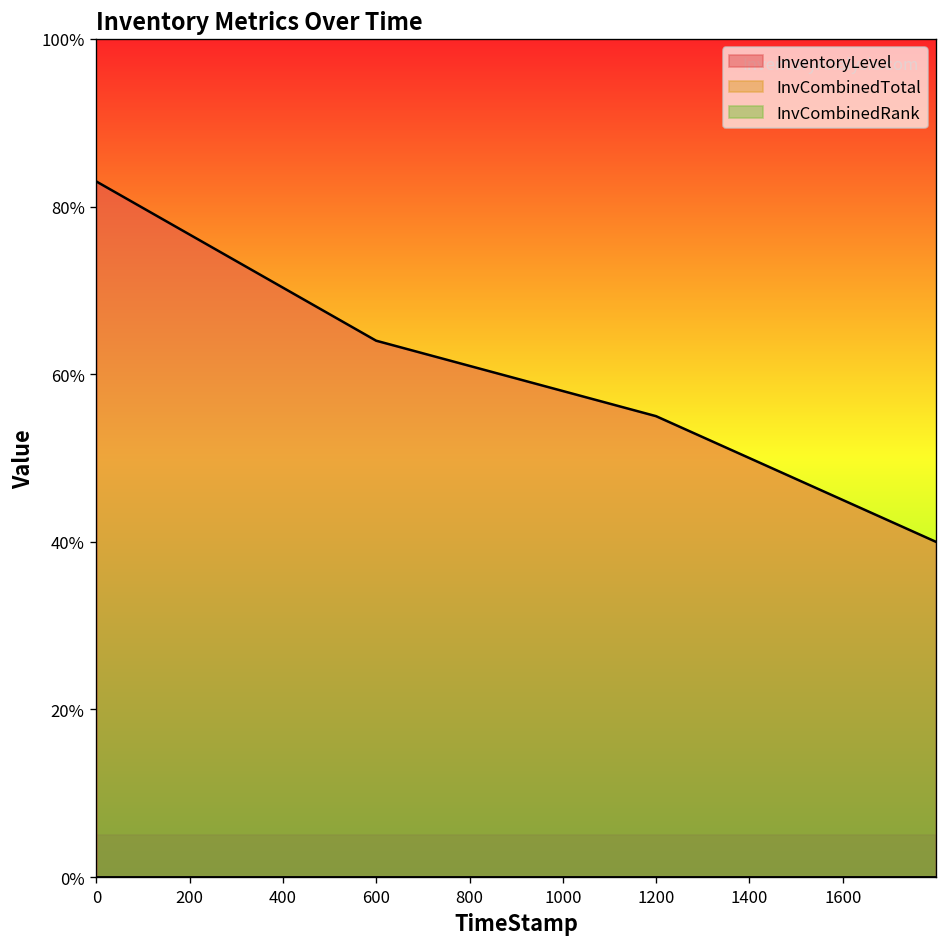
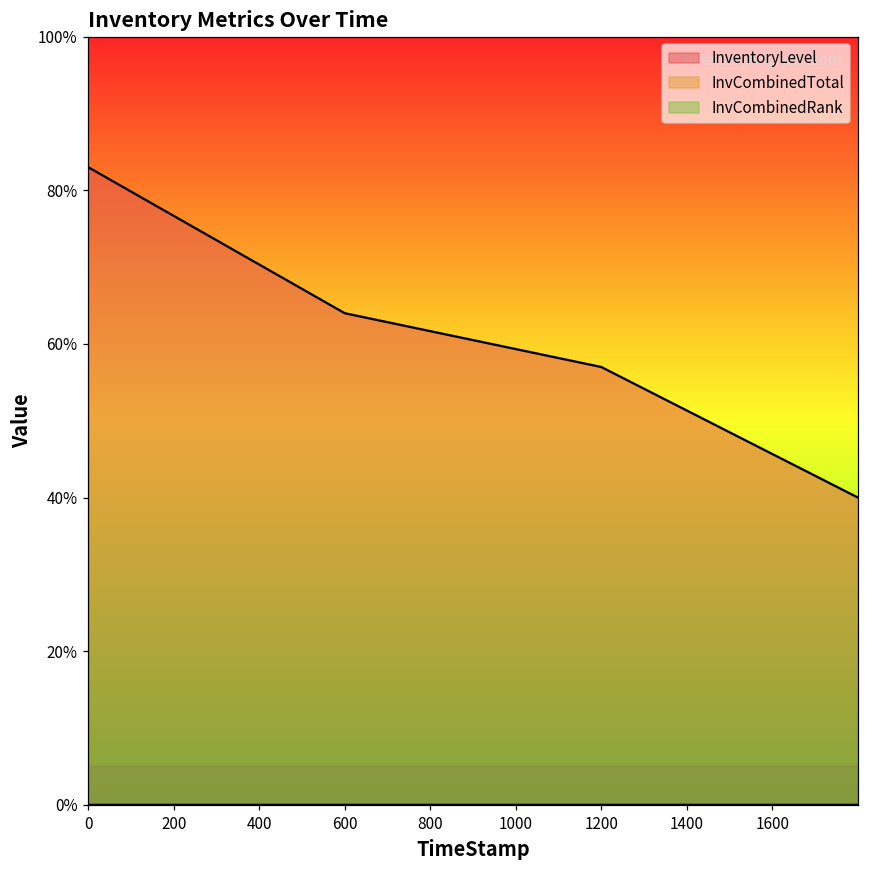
  {
    "InventoryLevel": {
      "0": "83%",
      "600": "64%",
-     "1200": "55%"
+     "1200": "57%"
    }
  }
